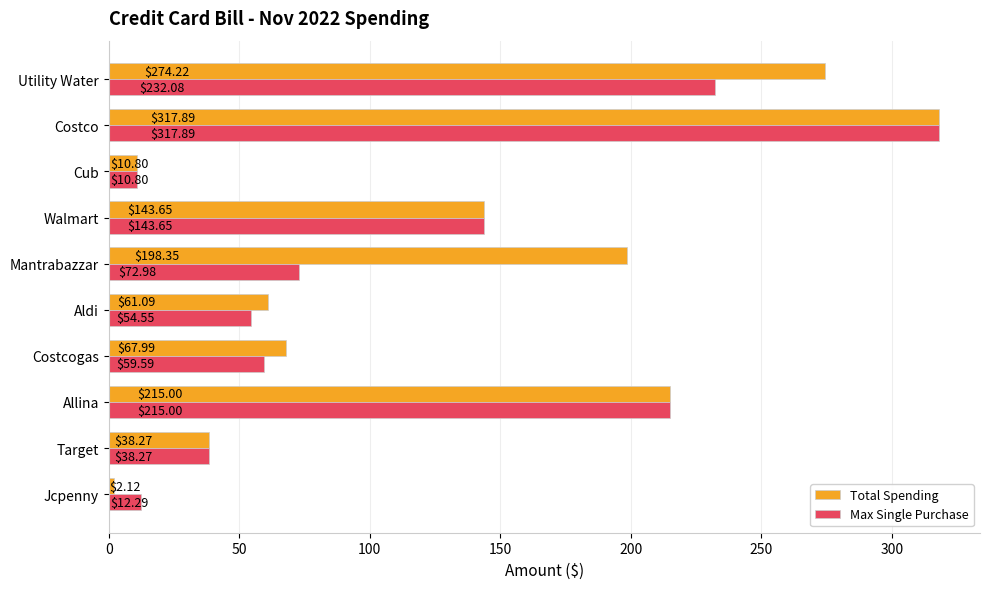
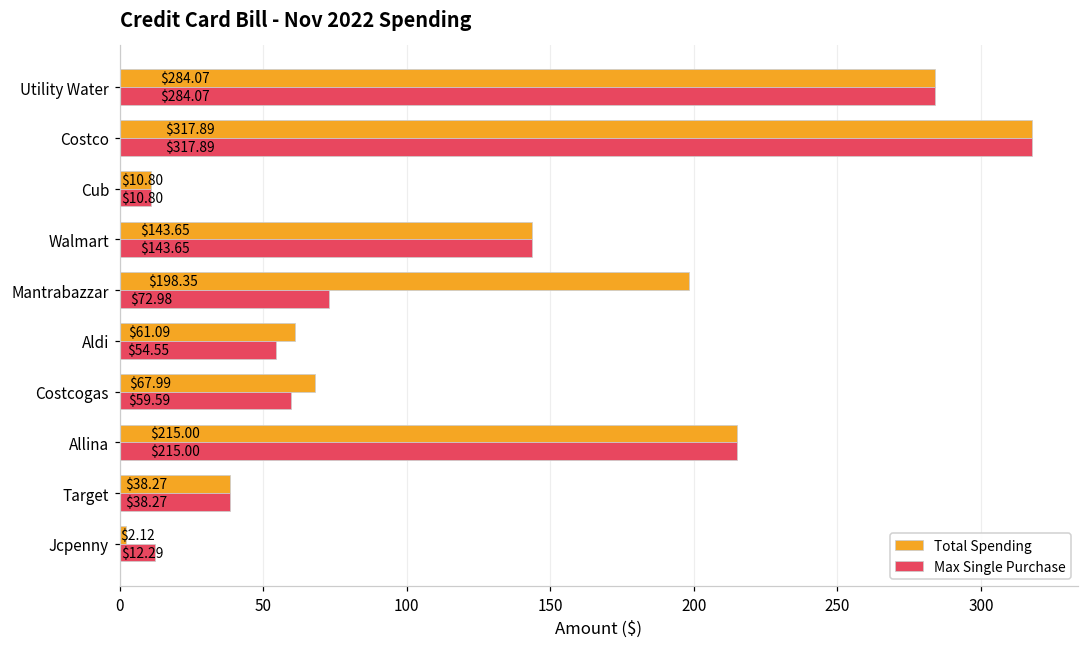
  {
    "Total Spending": {
-     "Utility Water": "$274.22",
+     "Utility Water": "$284.07",
      "Costco": "$317.89",
      "Cub": "$10.80",
      "Walmart": "$143.65",
      "Mantrabazzar": "$198.35",
      "Aldi": "$61.09",
      "Costcogas": "$67.99",
      "Allina": "$215.00",
      "Target": "$38.27",
      "Jcpenny": "$2.12"
    },
    "Max Single Purchase": {
-     "Utility Water": "$232.08",
+     "Utility Water": "$284.07",
      "Costco": "$317.89",
      "Cub": "$10.80",
      "Walmart": "$143.65",
      "Mantrabazzar": "$72.98",
      "Aldi": "$54.55",
      "Costcogas": "$59.59",
      "Allina": "$215.00",
      "Target": "$38.27",
      "Jcpenny": "$12.29"
    }
  }
